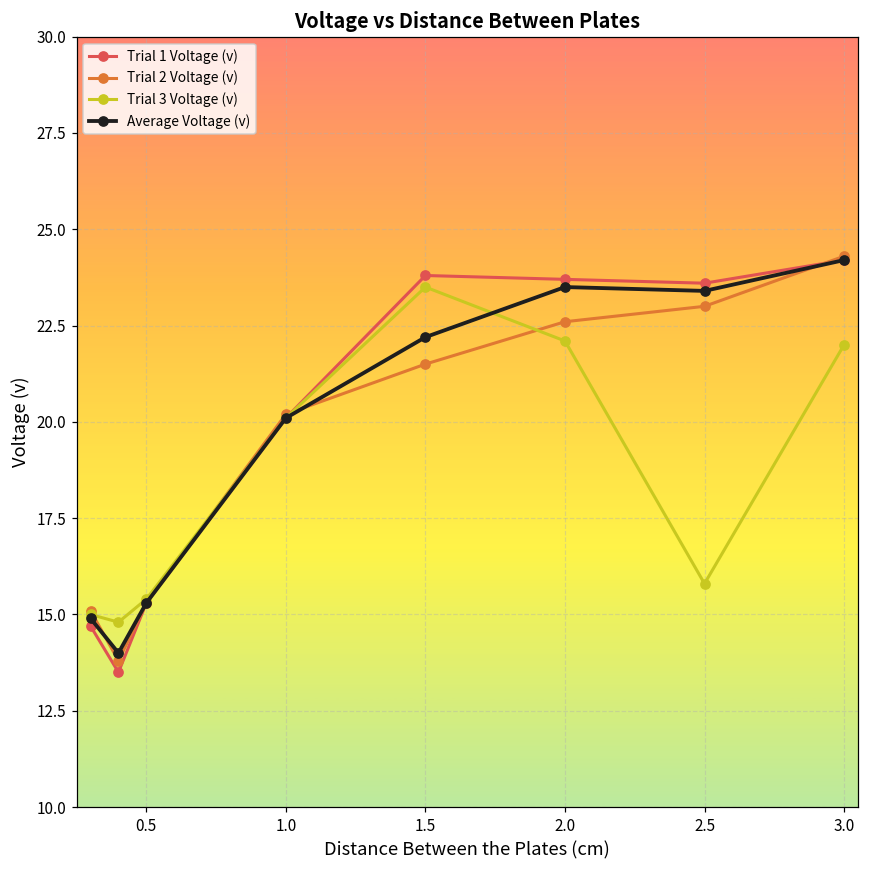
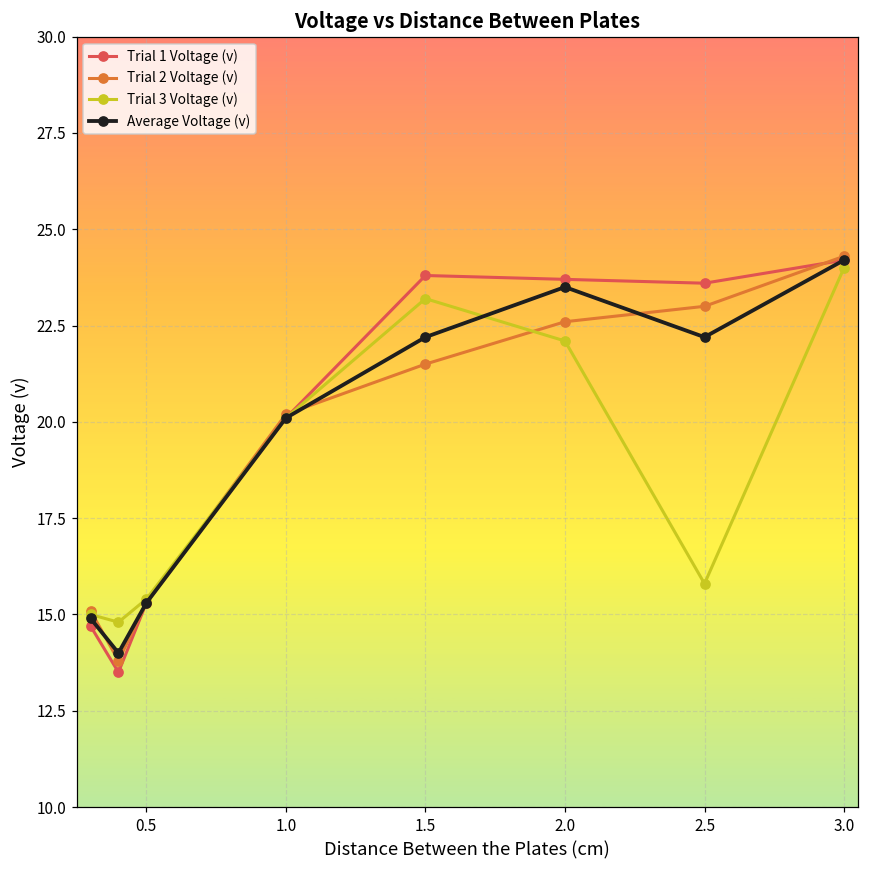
  {
    "Trial 3 Voltage (v)": {
      "0.5": 15.4,
-     "1.5": 23.5,
+     "1.5": 23.2,
      "2.0": 22.1,
      "2.5": 15.8,
-     "3.0": 22
+     "3.0": 24
    },
    "Average Voltage (v)": {
      "1.5": 22.2,
      "2.0": 23.5,
-     "2.5": 23.4
+     "2.5": 22.2
    }
  }
